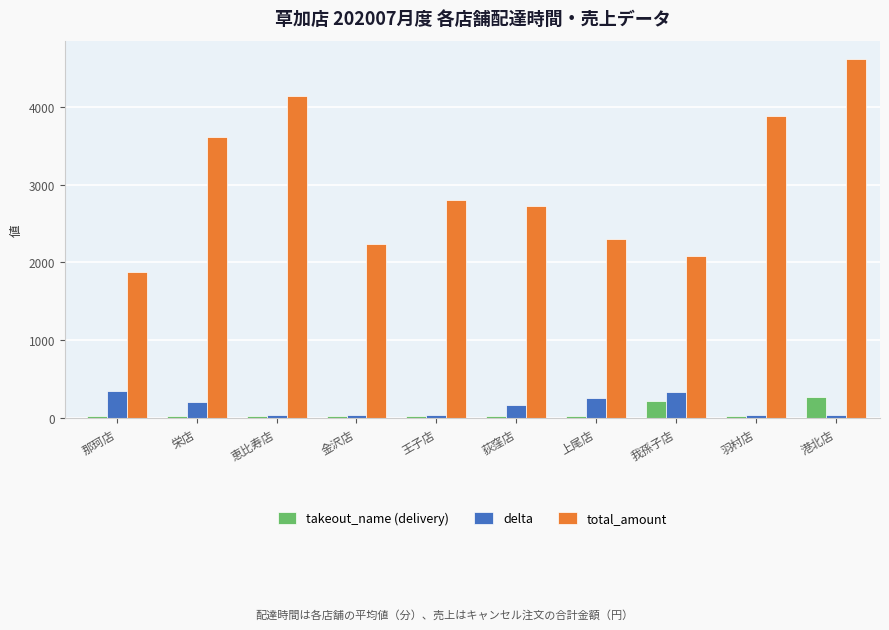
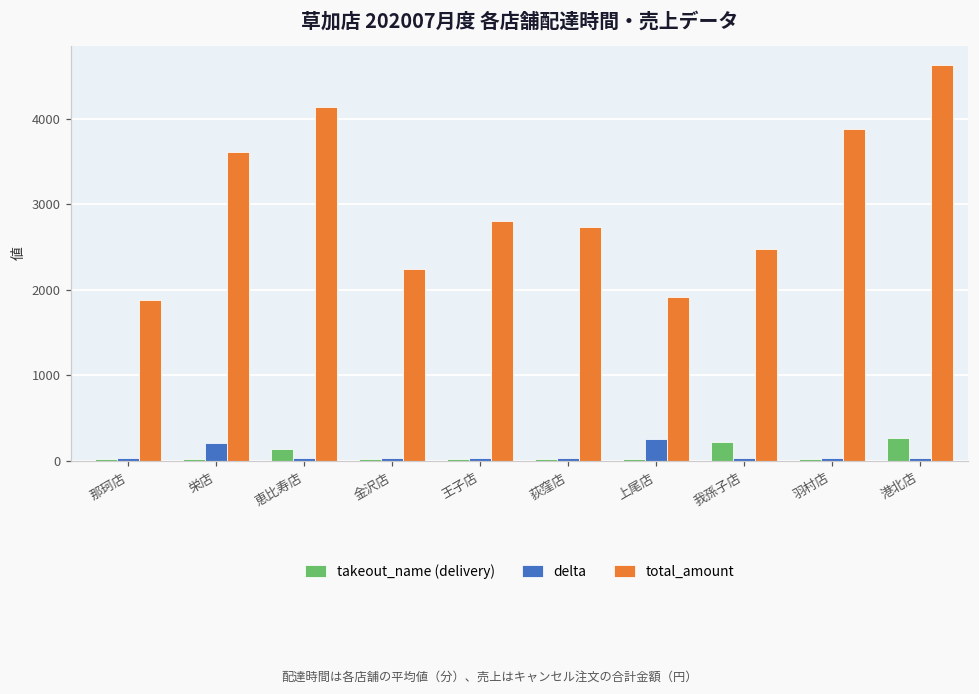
  {
    "takeout_name (delivery)": {
-     "恵比寿店": 0,
+     "恵比寿店": 100,
      "我孫子店": 200,
      "港北店": 300
    },
    "delta": {
-     "那珂店": 300,
+     "那珂店": 0,
      "栄店": 200,
      "恵比寿店": 0,
      "金沢店": 0,
      "王子店": 0,
-     "荻窪店": 200,
+     "荻窪店": 0,
      "上尾店": 300,
-     "我孫子店": 300,
+     "我孫子店": 0,
      "羽村店": 0,
      "港北店": 0
    },
    "total_amount": {
      "那珂店": 1900,
      "栄店": 3600,
      "恵比寿店": 4100,
      "金沢店": 2200,
      "王子店": 2800,
      "荻窪店": 2700,
-     "上尾店": 2300,
-     "我孫子店": 2100,
+     "上尾店": 1900,
+     "我孫子店": 2500,
      "羽村店": 3900,
      "港北店": 4600
    }
  }
